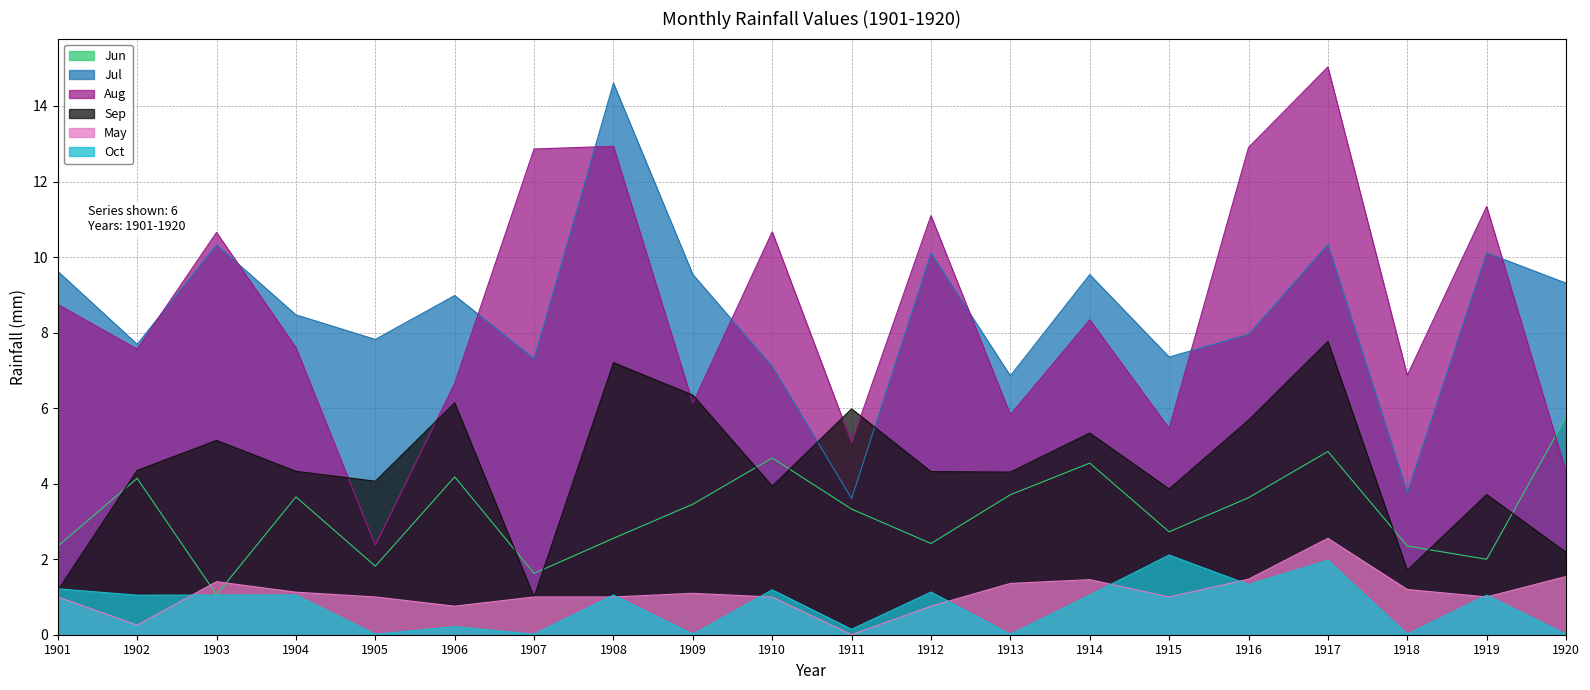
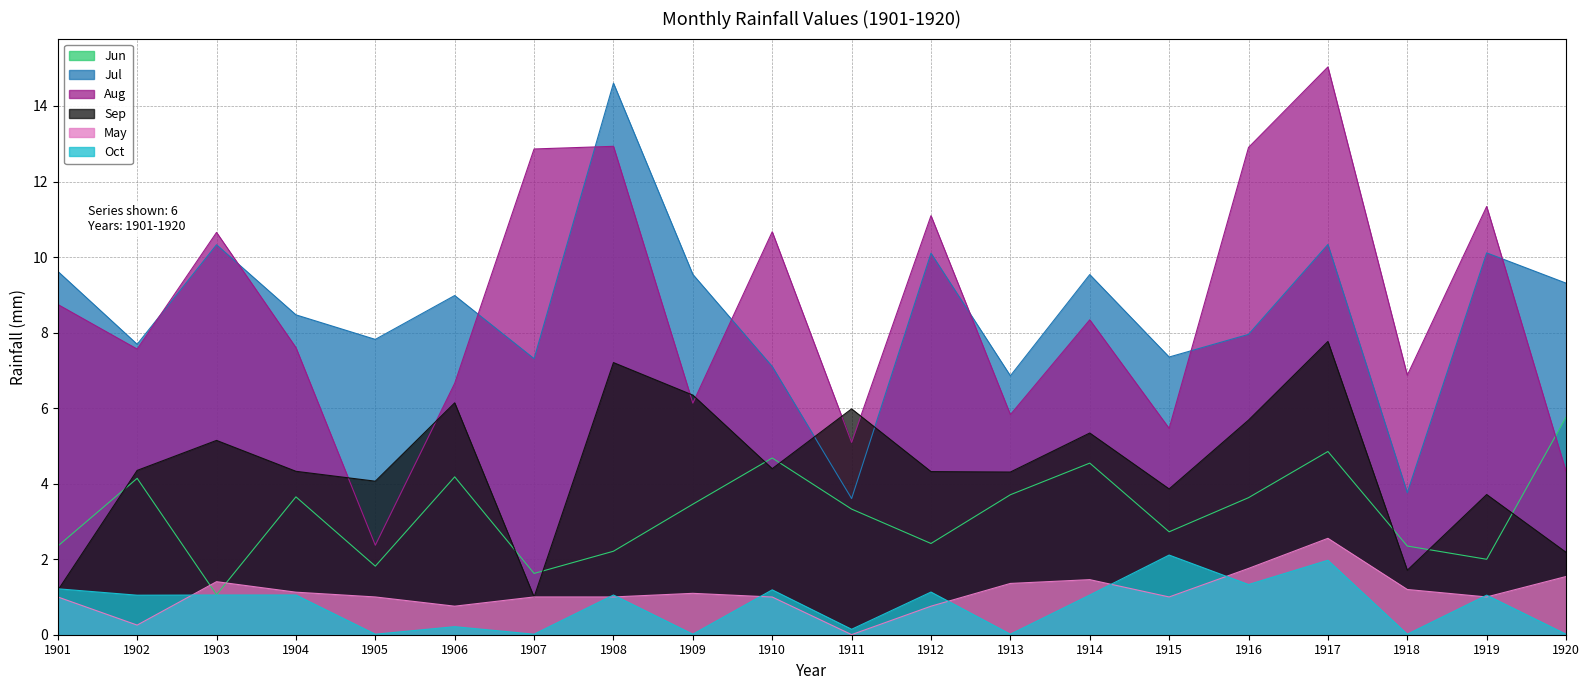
  {
    "Jun": {
      "1901": 2.3,
      "1902": 4.1,
      "1904": 3.7,
      "1905": 1.8,
      "1906": 4.2,
      "1907": 1.6,
-     "1908": 2.6,
+     "1908": 2.2,
      "1909": 3.5,
      "1910": 4.7,
      "1911": 3.3,
      "1912": 2.4,
      "1913": 3.7,
      "1914": 4.5,
      "1915": 2.7,
      "1916": 3.6,
      "1917": 4.9,
      "1918": 2.3,
      "1919": 2.0,
      "1920": 5.8
    },
    "Jul": {
      "1901": 9.6,
      "1902": 7.7,
      "1903": 10.3,
      "1904": 8.5,
      "1905": 7.8,
      "1906": 9.0,
      "1907": 7.3,
      "1908": 14.6,
      "1909": 9.5,
      "1910": 7.1,
      "1911": 3.6,
      "1912": 10.1,
      "1913": 6.9,
      "1914": 9.5,
      "1915": 7.4,
      "1916": 8.0,
      "1917": 10.3,
      "1918": 3.8,
      "1919": 10.1,
      "1920": 9.3
    },
    "Aug": {
      "1901": 8.7,
      "1902": 7.6,
      "1903": 10.7,
      "1904": 7.6,
      "1905": 2.4,
      "1906": 6.7,
      "1907": 12.9,
      "1908": 12.9,
      "1909": 6.1,
      "1910": 10.7,
      "1911": 5.1,
      "1912": 11.1,
      "1913": 5.8,
      "1914": 8.3,
      "1915": 5.5,
      "1916": 12.9,
      "1917": 15.0,
      "1918": 6.9,
      "1919": 11.3,
      "1920": 4.3
    },
    "Sep": {
      "1902": 4.4,
      "1903": 5.1,
      "1904": 4.3,
      "1905": 4.1,
      "1906": 6.1,
      "1908": 7.2,
      "1909": 6.3,
-     "1910": 3.9,
+     "1910": 4.4,
      "1911": 6.0,
      "1912": 4.3,
      "1913": 4.3,
      "1914": 5.3,
      "1915": 3.9,
      "1916": 5.7,
      "1917": 7.8,
      "1918": 1.7,
      "1919": 3.7,
      "1920": 2.2
    },
    "May": {
      "1901": 1.0,
      "1902": 0.3,
      "1903": 1.4,
      "1904": 1.1,
      "1905": 1.0,
      "1906": 0.8,
      "1909": 1.1,
      "1910": 1.0,
      "1911": 0.0,
      "1912": 0.8,
      "1913": 1.4,
      "1914": 1.5,
      "1915": 1.0,
-     "1916": 1.5,
+     "1916": 1.8,
      "1917": 2.6,
      "1918": 1.2,
      "1920": 1.5
    },
    "Oct": {
      "1902": 1.0,
      "1904": 1.1,
      "1905": 0.0,
      "1906": 0.2,
      "1907": 0.0,
      "1909": 0.0,
      "1910": 1.2,
      "1911": 0.1,
      "1912": 1.1,
      "1913": 0.0,
      "1914": 1.1,
      "1915": 2.1,
      "1916": 1.3,
      "1917": 2.0,
      "1918": 0.0,
      "1920": 0.0
    }
  }
